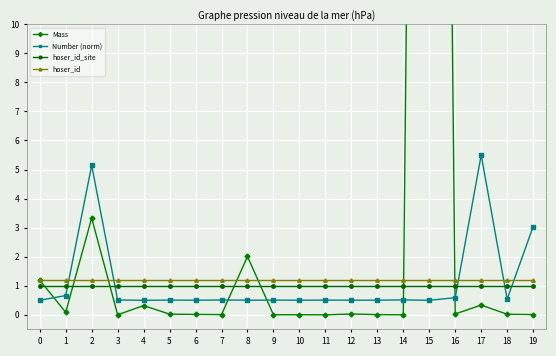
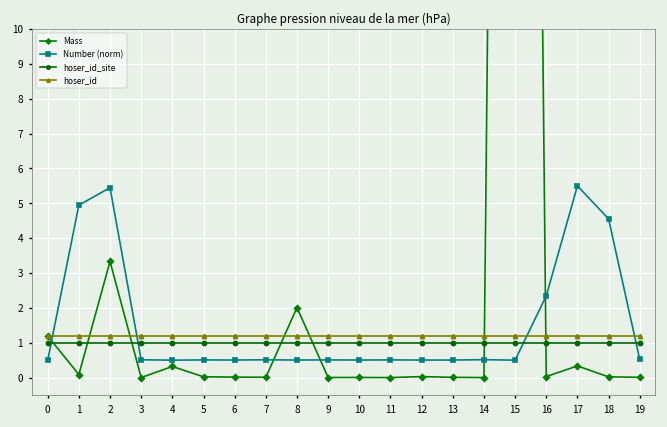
  {
    "Number (norm)": {
      "0": 0.5,
-     "1": 0.7,
-     "2": 5.1,
+     "1": 4.9,
+     "2": 5.4,
      "3": 0.5,
      "4": 0.5,
      "5": 0.5,
      "6": 0.5,
      "7": 0.5,
      "8": 0.5,
      "9": 0.5,
      "10": 0.5,
      "11": 0.5,
      "12": 0.5,
      "13": 0.5,
      "14": 0.5,
      "15": 0.5,
-     "16": 0.6,
+     "16": 2.3,
      "17": 5.5,
-     "18": 0.5,
-     "19": 3.0
+     "18": 4.6,
+     "19": 0.5
    },
    "hoser_id": {
      "1": 1.2,
      "2": 1.2,
      "3": 1.2,
      "4": 1.2,
      "5": 1.2,
      "6": 1.2,
      "7": 1.2,
      "8": 1.2,
      "9": 1.2,
      "10": 1.2,
      "11": 1.2,
      "12": 1.2,
      "13": 1.2,
      "14": 1.2,
      "15": 1.2,
      "16": 1.2,
      "17": 1.2,
      "18": 1.2,
      "19": 1.2
    }
  }
